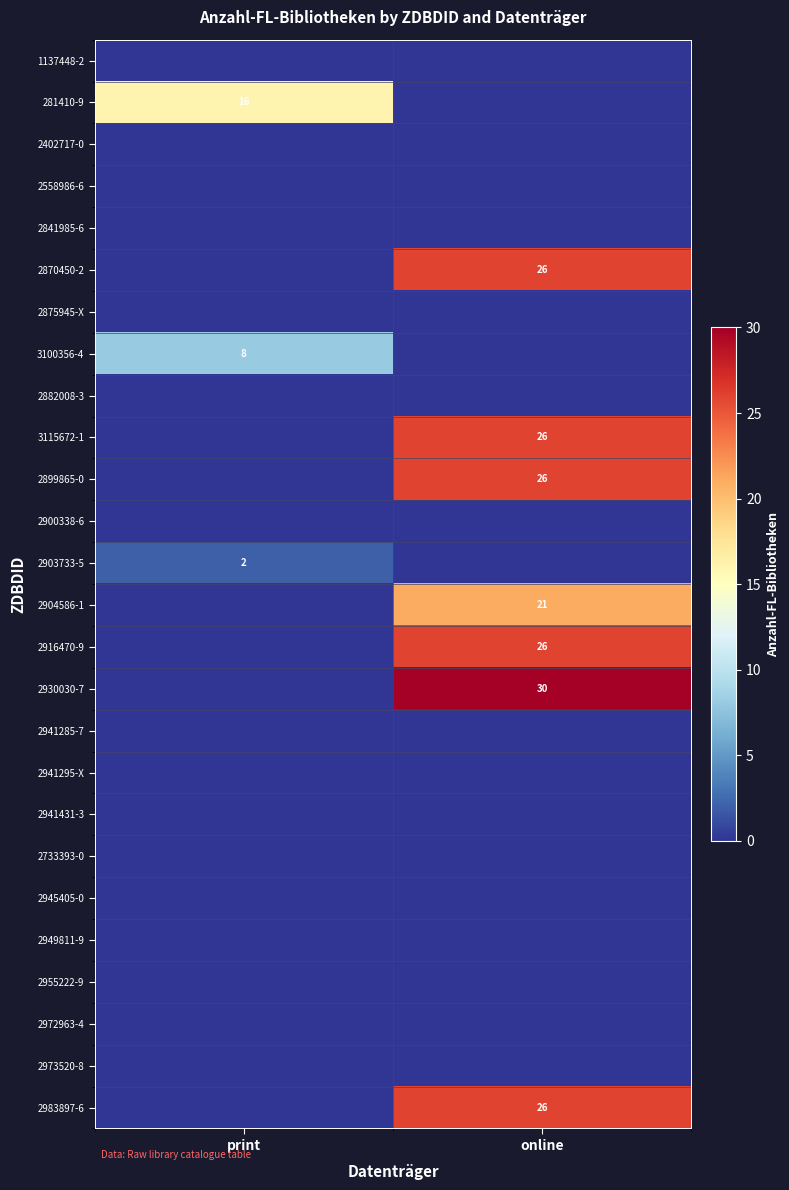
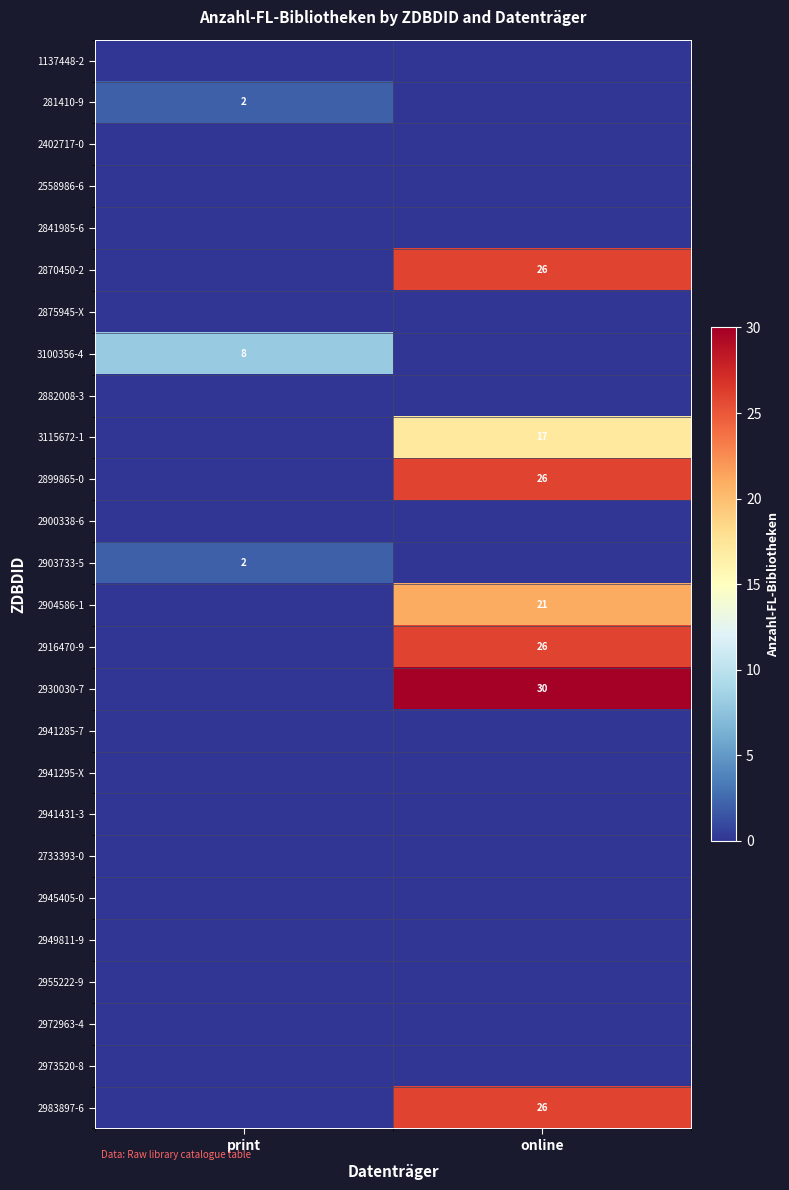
  {
    "281410-9": {
-     "print": 16
+     "print": 2
    },
    "2870450-2": {
      "online": 26
    },
    "3100356-4": {
      "print": 8
    },
    "3115672-1": {
-     "online": 26
+     "online": 17
    },
    "2899865-0": {
      "online": 26
    },
    "2903733-5": {
      "print": 2
    },
    "2904586-1": {
      "online": 21
    },
    "2916470-9": {
      "online": 26
    },
    "2930030-7": {
      "online": 30
    },
    "2983897-6": {
      "online": 26
    }
  }
